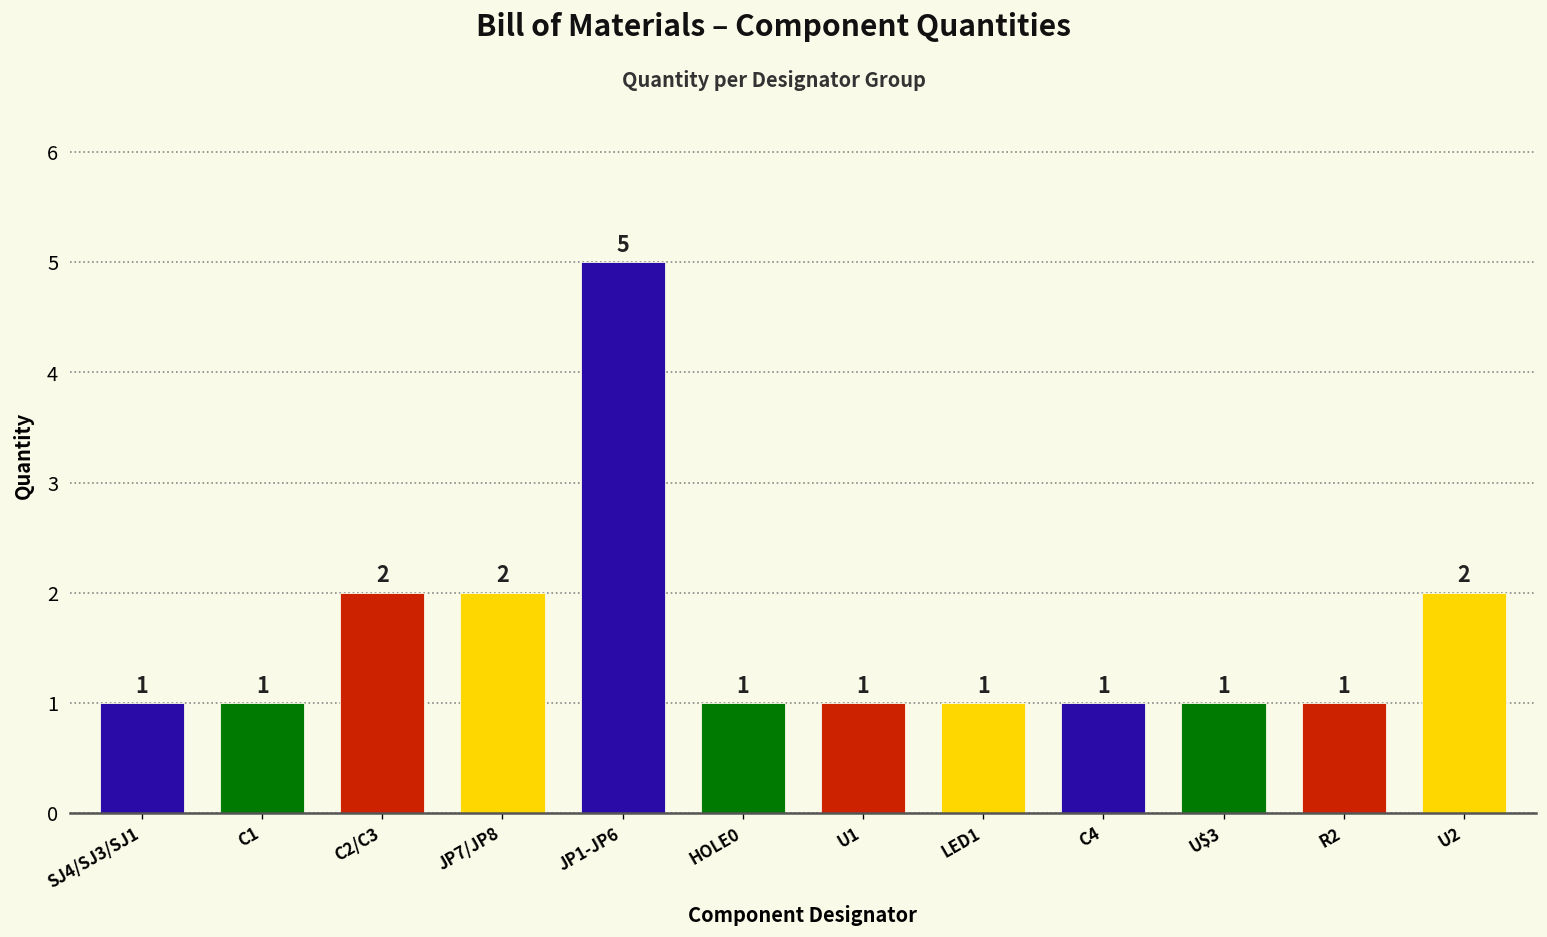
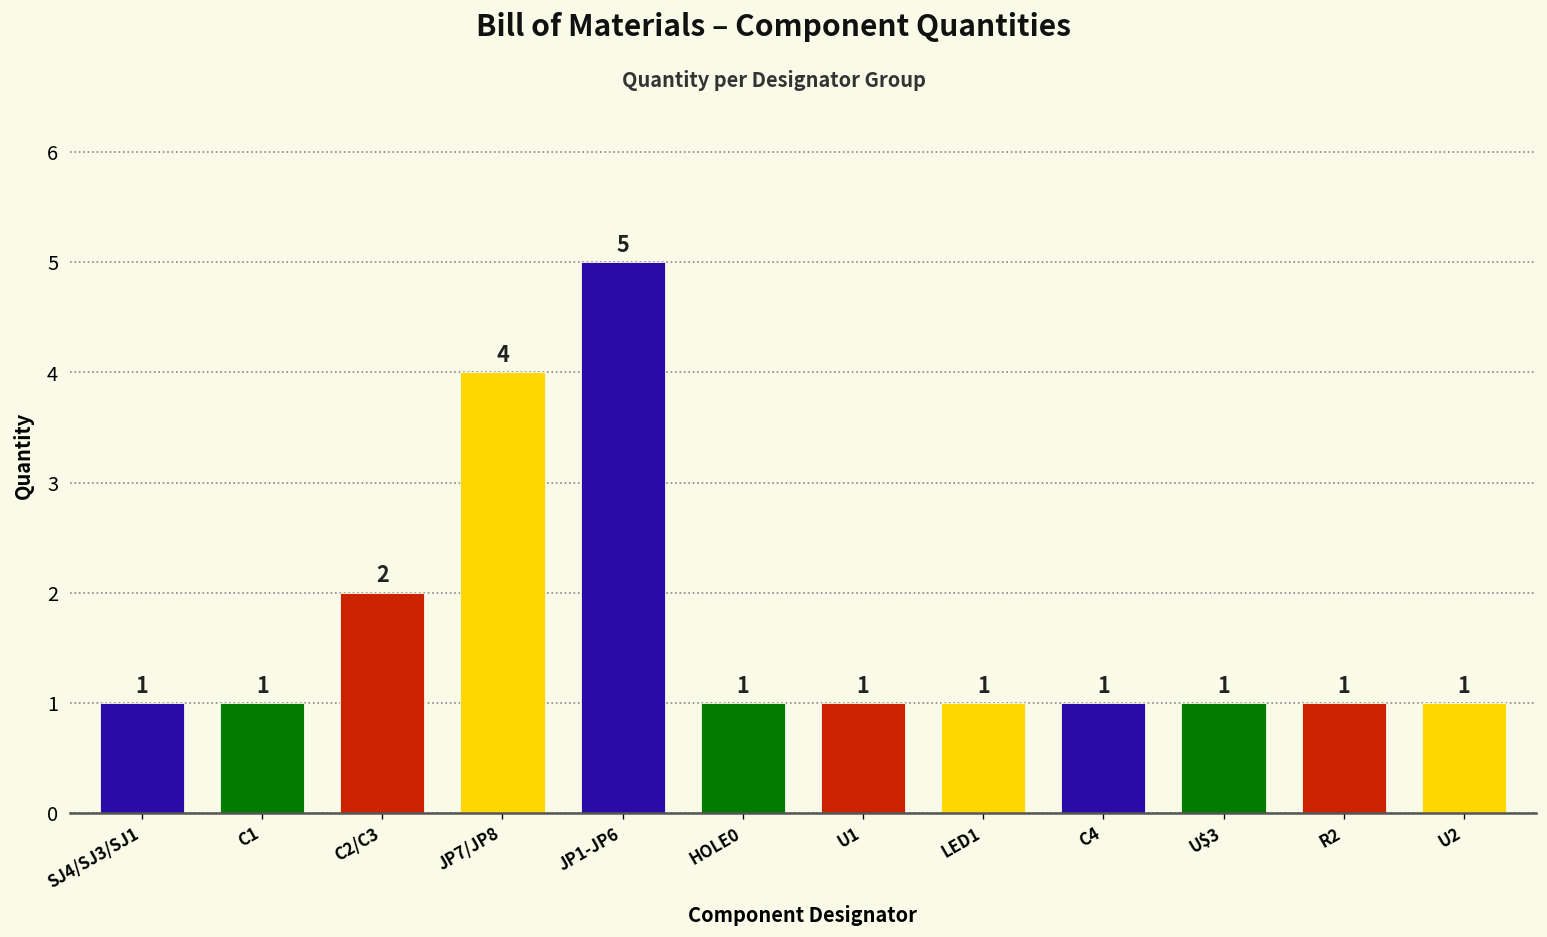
  {
    "SJ4/SJ3/SJ1": 1,
    "C1": 1,
    "C2/C3": 2,
-   "JP7/JP8": 2,
+   "JP7/JP8": 4,
    "JP1-JP6": 5,
    "HOLE0": 1,
    "U1": 1,
    "LED1": 1,
    "C4": 1,
    "U$3": 1,
    "R2": 1,
-   "U2": 2
+   "U2": 1
  }
